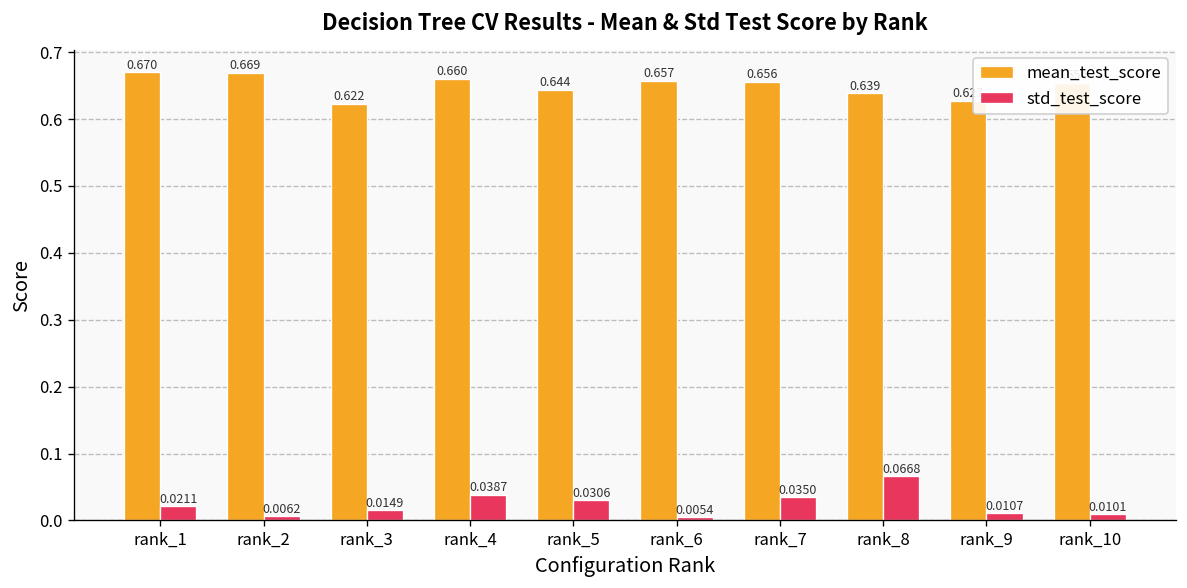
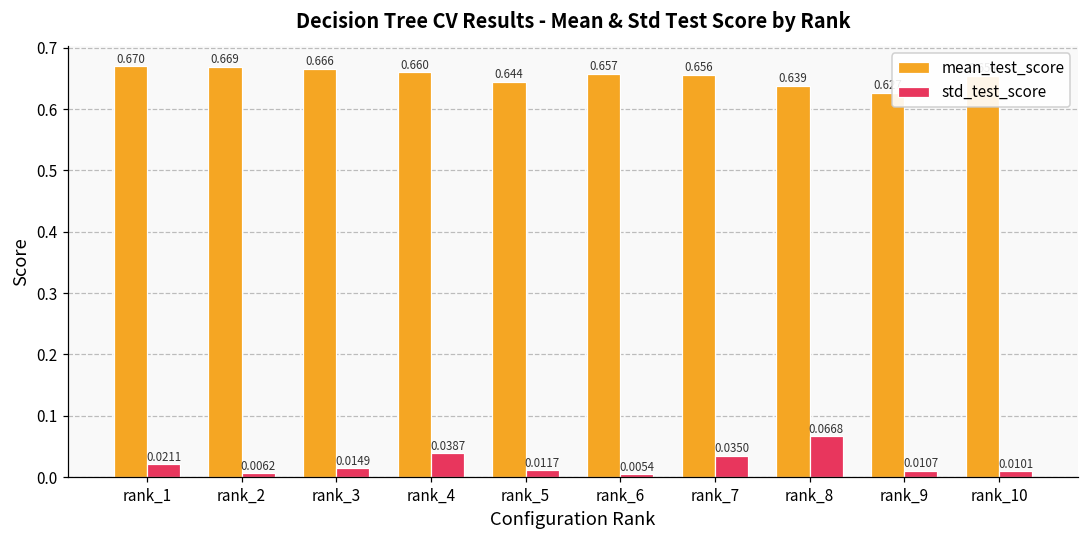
  {
    "mean_test_score": {
      "rank_1": 0.670,
      "rank_2": 0.669,
-     "rank_3": 0.622,
+     "rank_3": 0.666,
      "rank_4": 0.660,
      "rank_5": 0.644,
      "rank_6": 0.657,
      "rank_7": 0.656,
      "rank_8": 0.639
    },
    "std_test_score": {
      "rank_1": 0.0211,
      "rank_2": 0.0062,
      "rank_3": 0.0149,
      "rank_4": 0.0387,
-     "rank_5": 0.0306,
+     "rank_5": 0.0117,
      "rank_6": 0.0054,
      "rank_7": 0.0350,
      "rank_8": 0.0668,
      "rank_9": 0.0107,
      "rank_10": 0.0101
    }
  }
